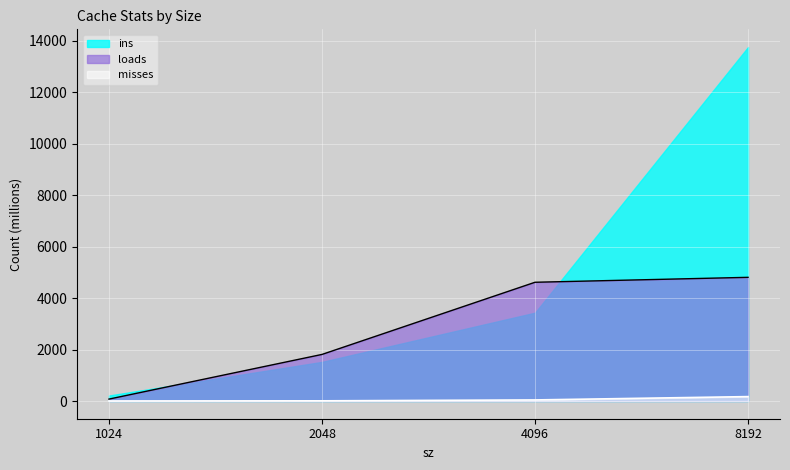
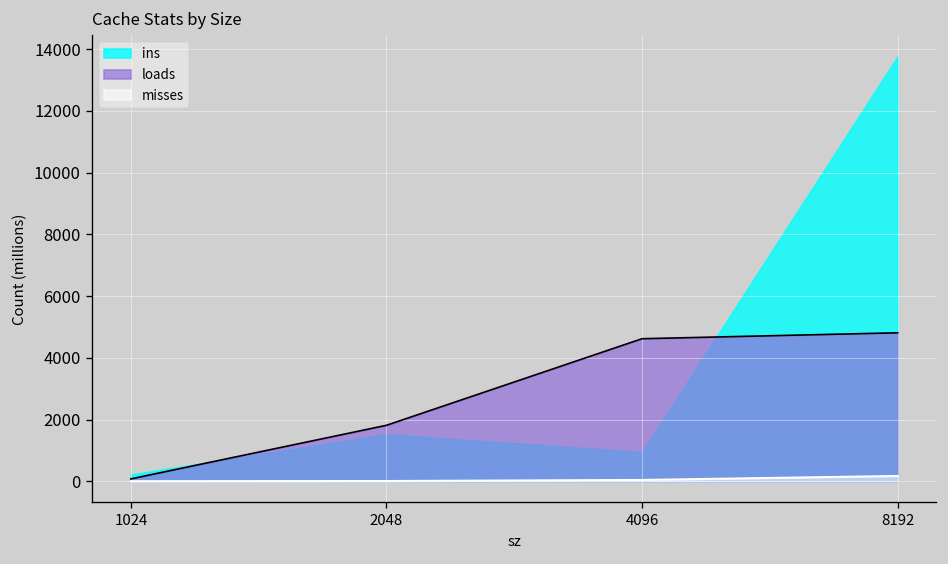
  {
    "ins": {
      "1024": 200,
      "2048": 1500,
-     "4096": 3400,
+     "4096": 900,
      "8192": 13800
    },
    "misses": {
      "2048": 0,
      "4096": 0,
      "8192": 200
    },
    "loads": {
      "2048": 1800,
      "4096": 4600,
      "8192": 4800
    }
  }
